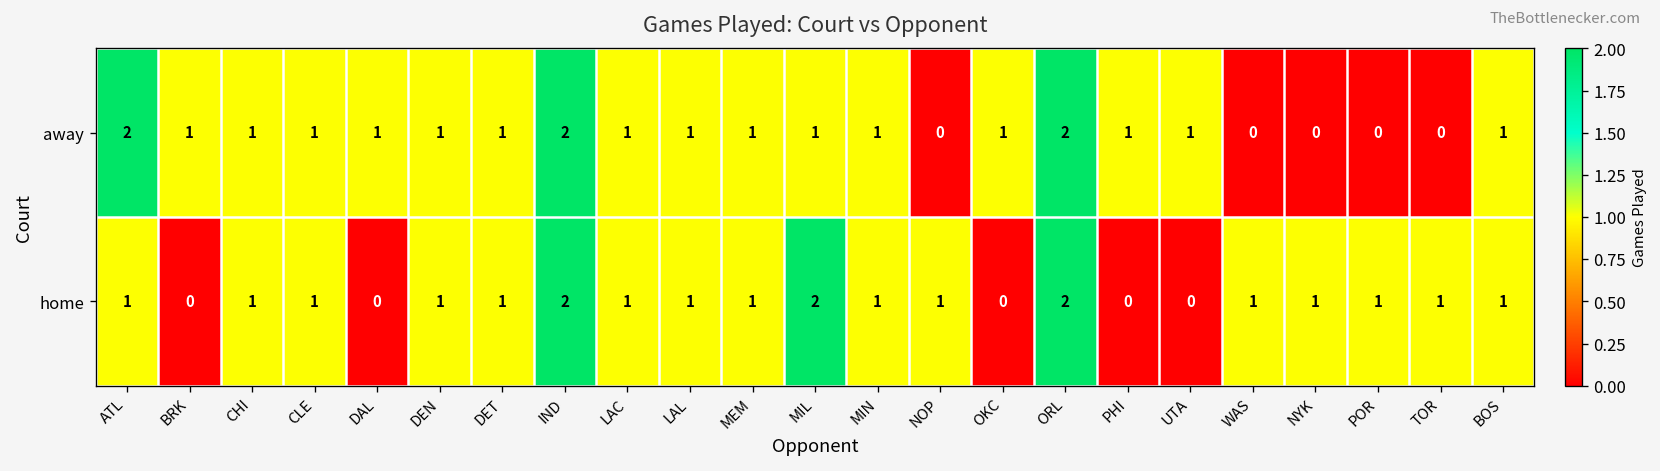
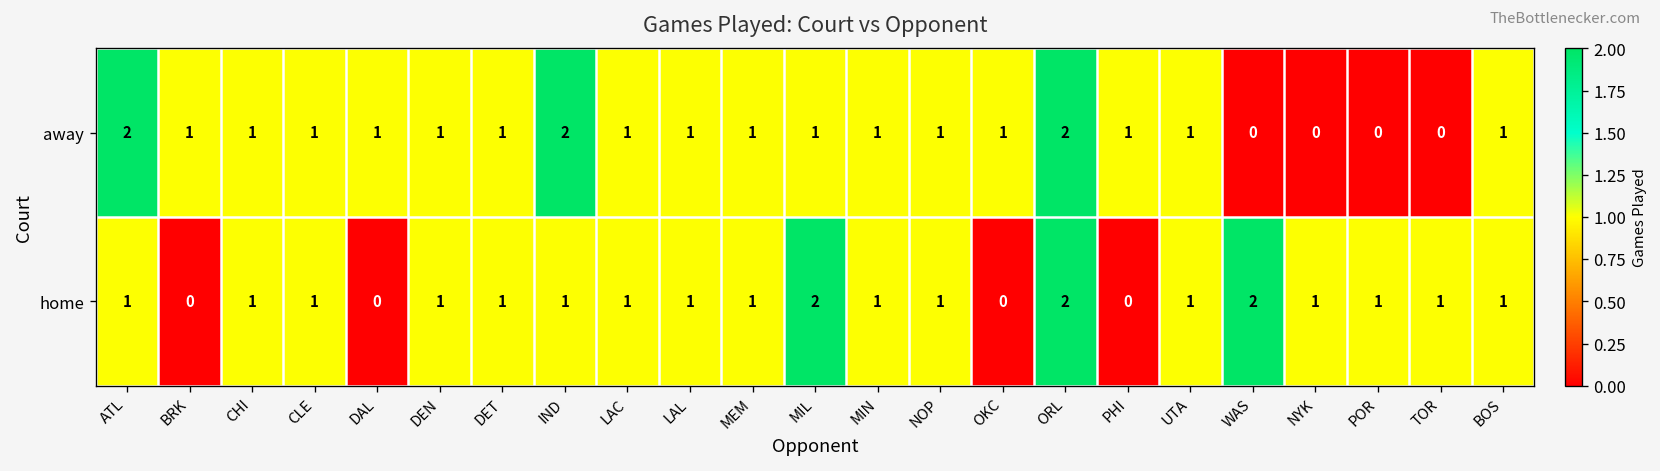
  {
    "away": {
      "ATL": 2,
      "BRK": 1,
      "CHI": 1,
      "CLE": 1,
      "DAL": 1,
      "DEN": 1,
      "DET": 1,
      "IND": 2,
      "LAC": 1,
      "LAL": 1,
      "MEM": 1,
      "MIL": 1,
      "MIN": 1,
-     "NOP": 0,
+     "NOP": 1,
      "OKC": 1,
      "ORL": 2,
      "PHI": 1,
      "UTA": 1,
      "WAS": 0,
      "NYK": 0,
      "POR": 0,
      "TOR": 0,
      "BOS": 1
    },
    "home": {
      "ATL": 1,
      "BRK": 0,
      "CHI": 1,
      "CLE": 1,
      "DAL": 0,
      "DEN": 1,
      "DET": 1,
-     "IND": 2,
+     "IND": 1,
      "LAC": 1,
      "LAL": 1,
      "MEM": 1,
      "MIL": 2,
      "MIN": 1,
      "NOP": 1,
      "OKC": 0,
      "ORL": 2,
      "PHI": 0,
-     "UTA": 0,
-     "WAS": 1,
+     "UTA": 1,
+     "WAS": 2,
      "NYK": 1,
      "POR": 1,
      "TOR": 1,
      "BOS": 1
    }
  }
